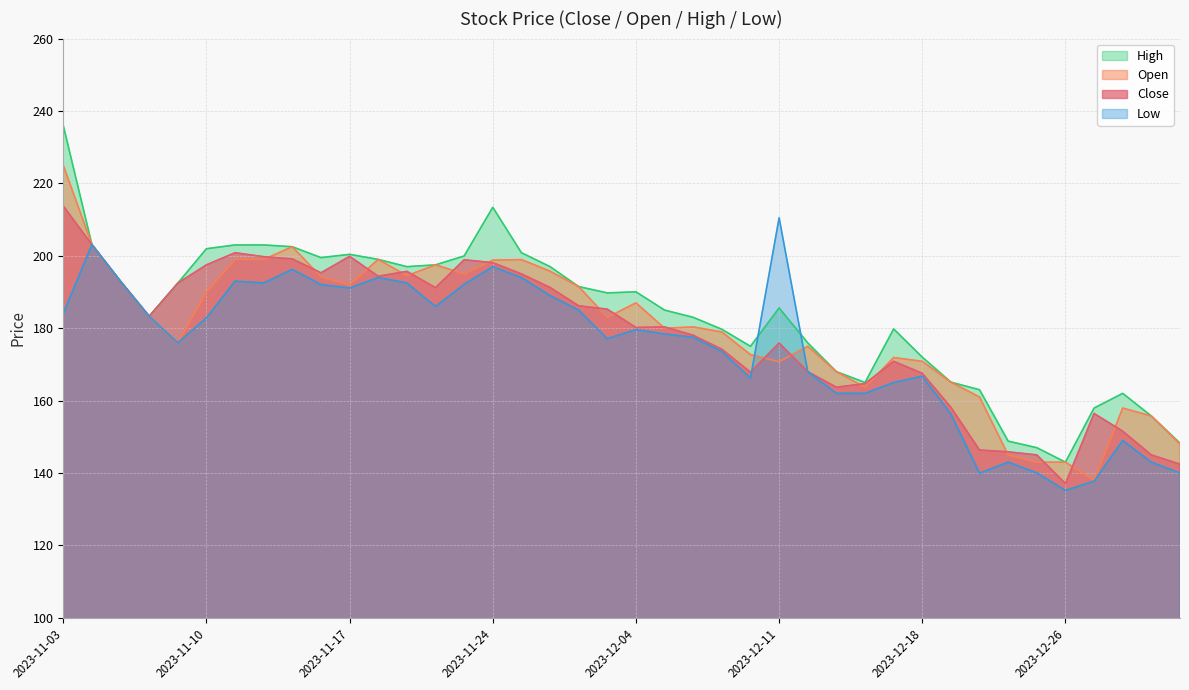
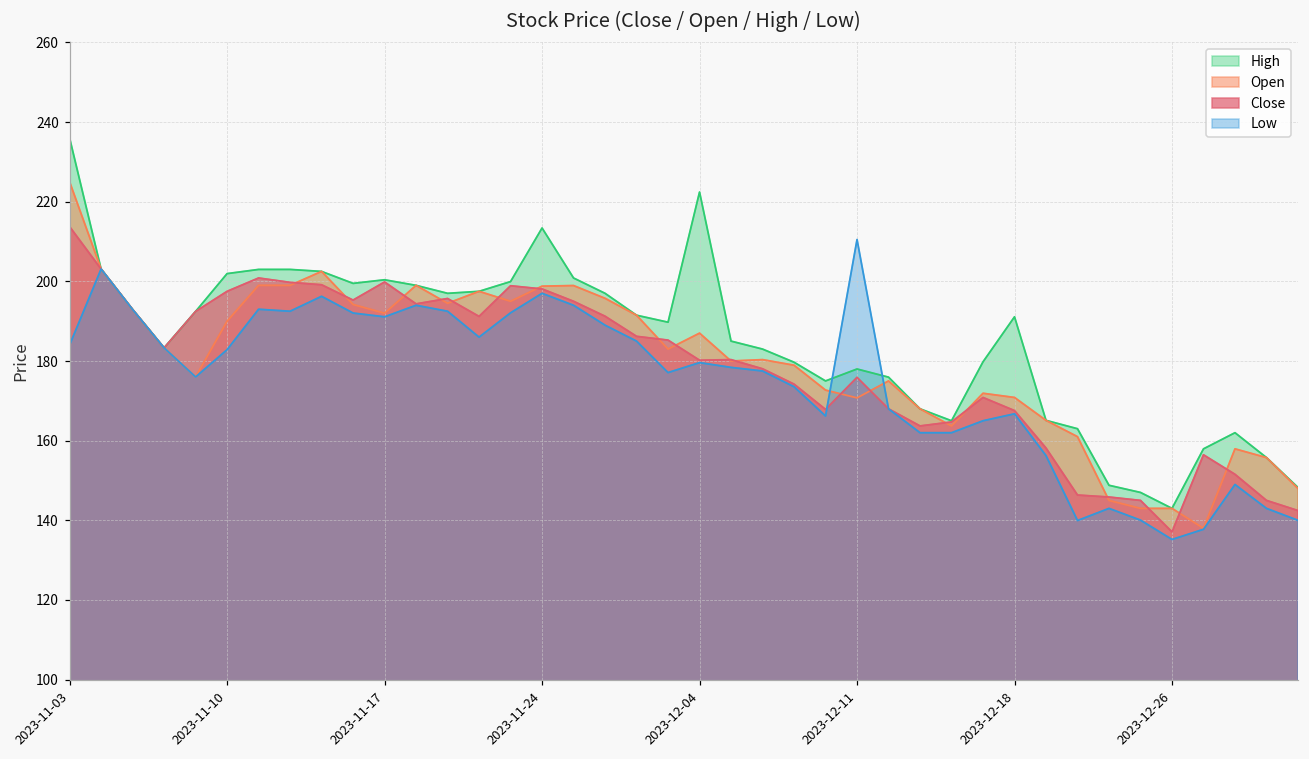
  {
    "High": {
      "2023-11-03": 236,
      "2023-11-10": 202,
      "2023-11-24": 213,
-     "2023-12-04": 190,
-     "2023-12-11": 186,
-     "2023-12-18": 172
+     "2023-12-04": 222,
+     "2023-12-11": 178,
+     "2023-12-18": 191
    },
    "Low": {
      "2023-11-03": 184,
      "2023-11-10": 183,
      "2023-11-17": 191,
      "2023-11-24": 197,
      "2023-12-11": 211,
      "2023-12-18": 167,
      "2023-12-26": 135
    }
  }
